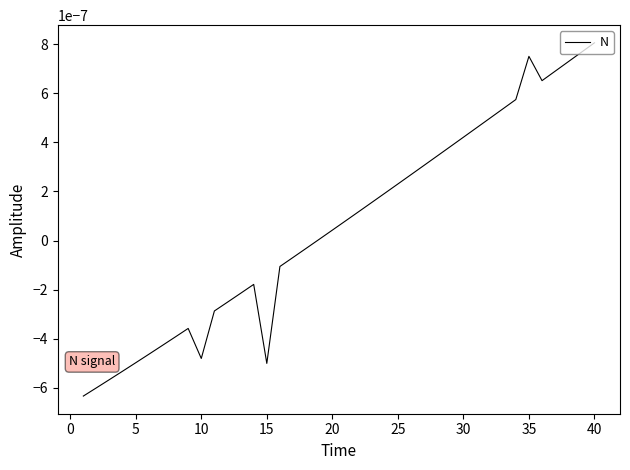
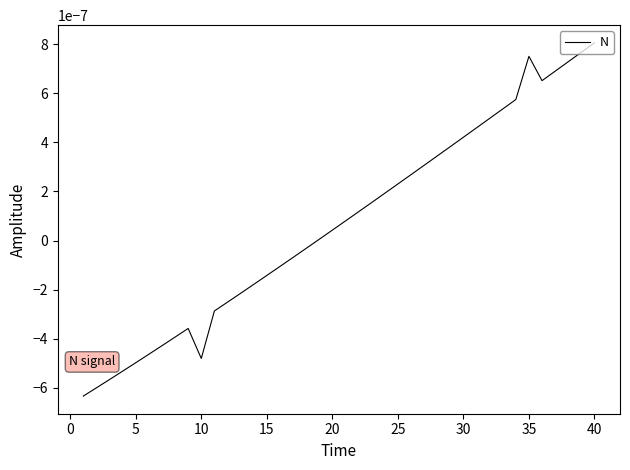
  {
    "5": -0.00000050,
    "10": -0.00000048,
-   "15": -0.00000050,
+   "15": -0.00000014,
    "20": 0.00000004,
    "25": 0.00000023,
    "30": 0.00000042,
    "35": 0.00000075
  }
